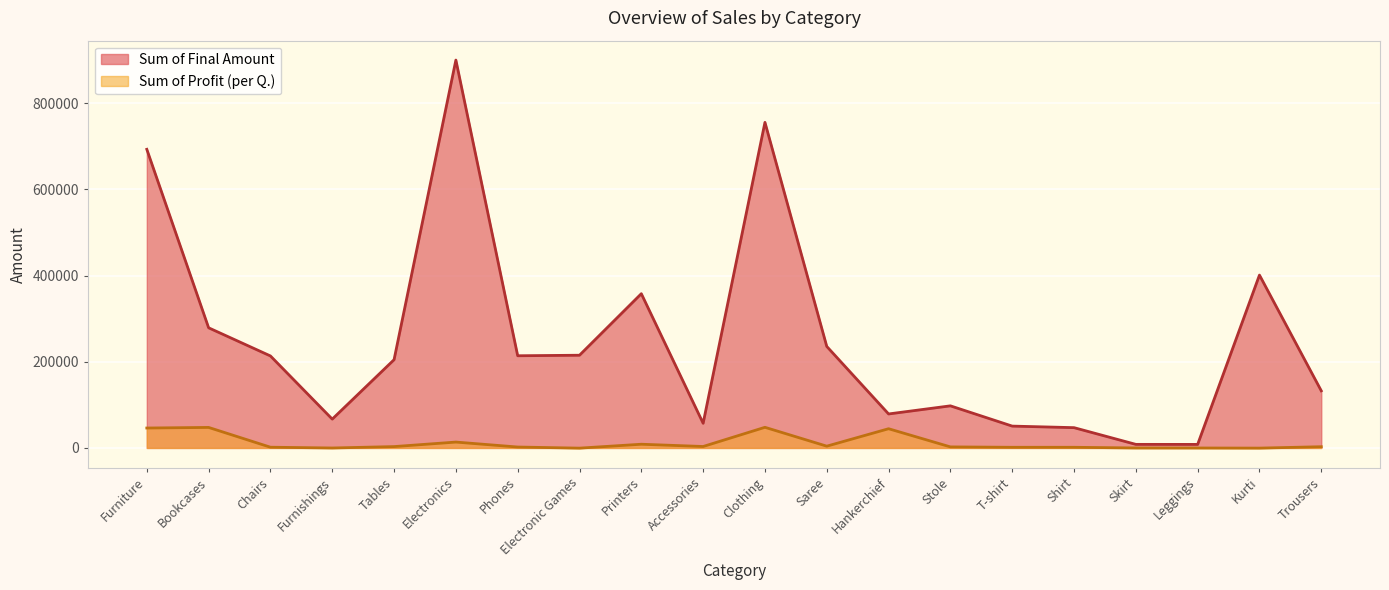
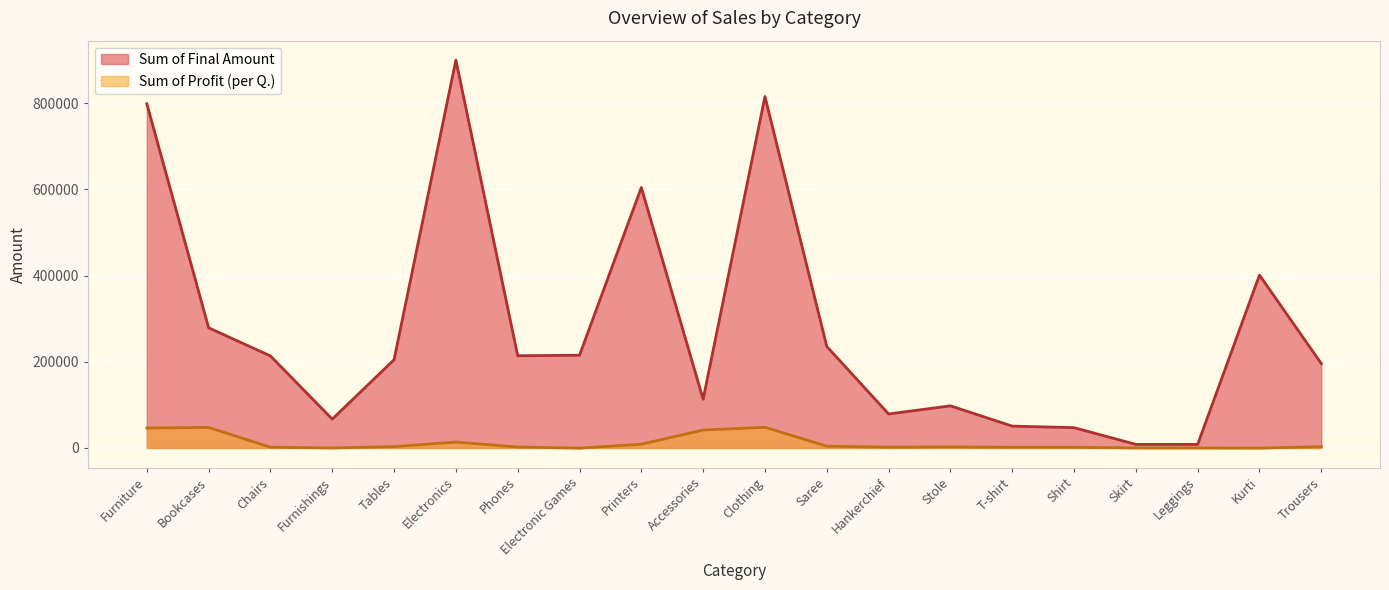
  {
    "Sum of Final Amount": {
-     "Furniture": 690000,
+     "Furniture": 800000,
      "Bookcases": 280000,
      "Chairs": 210000,
      "Furnishings": 70000,
      "Tables": 200000,
      "Electronics": 900000,
      "Phones": 210000,
      "Electronic Games": 220000,
-     "Printers": 360000,
-     "Accessories": 60000,
-     "Clothing": 760000,
+     "Printers": 600000,
+     "Accessories": 110000,
+     "Clothing": 820000,
      "Saree": 240000,
      "Hankerchief": 80000,
      "Stole": 100000,
      "T-shirt": 50000,
      "Shirt": 50000,
      "Skirt": 10000,
      "Leggings": 10000,
      "Kurti": 400000,
-     "Trousers": 130000
+     "Trousers": 200000
    },
    "Sum of Profit (per Q.)": {
      "Furniture": 50000,
      "Bookcases": 50000,
      "Chairs": 0,
      "Furnishings": 0,
      "Tables": 0,
      "Electronics": 10000,
      "Phones": 0,
      "Electronic Games": 0,
      "Printers": 10000,
-     "Accessories": 0,
+     "Accessories": 40000,
      "Clothing": 50000,
      "Saree": 0,
-     "Hankerchief": 40000,
+     "Hankerchief": 0,
      "Stole": 0,
      "T-shirt": 0,
      "Shirt": 0,
      "Skirt": 0,
      "Leggings": 0,
      "Kurti": 0,
      "Trousers": 0
    }
  }
